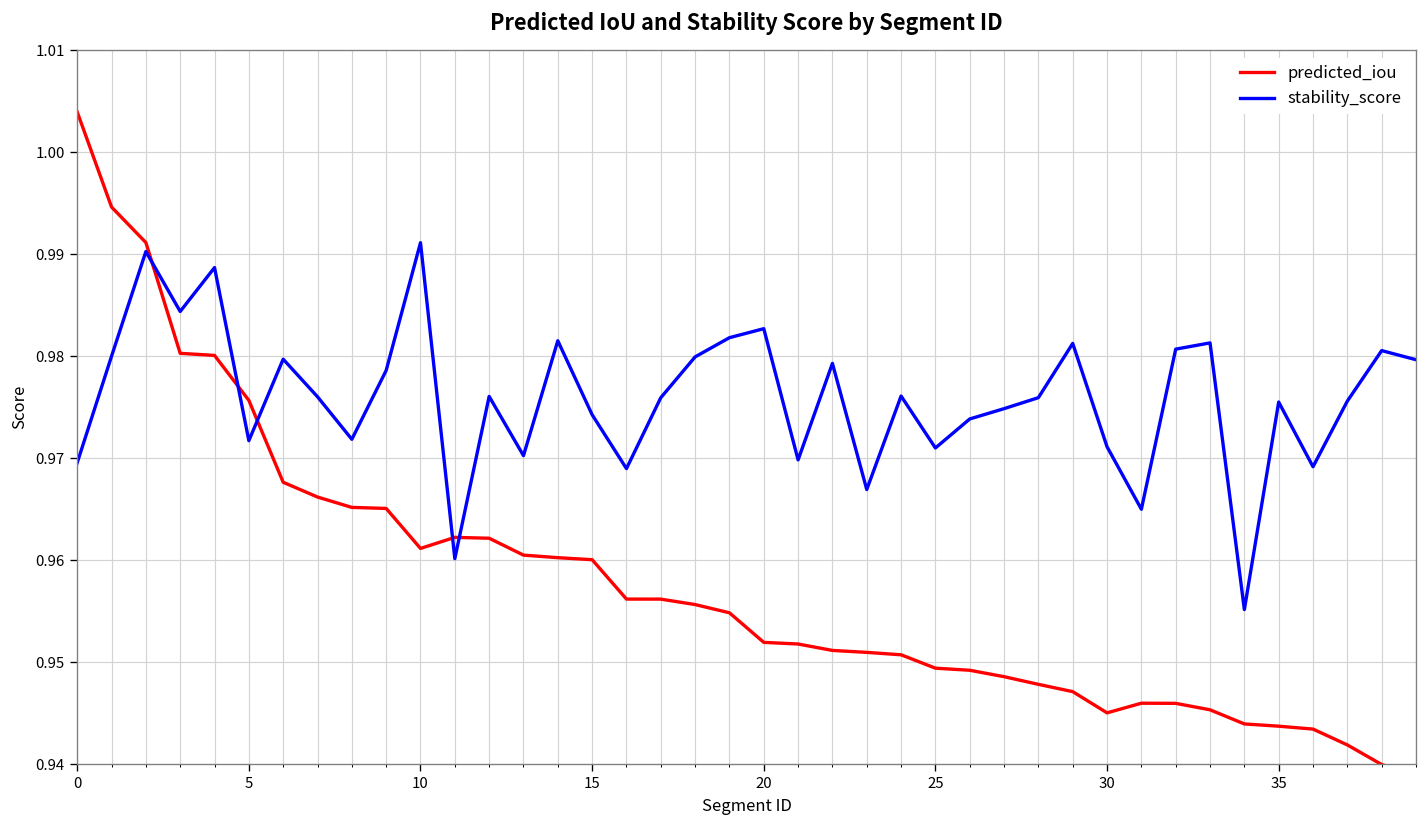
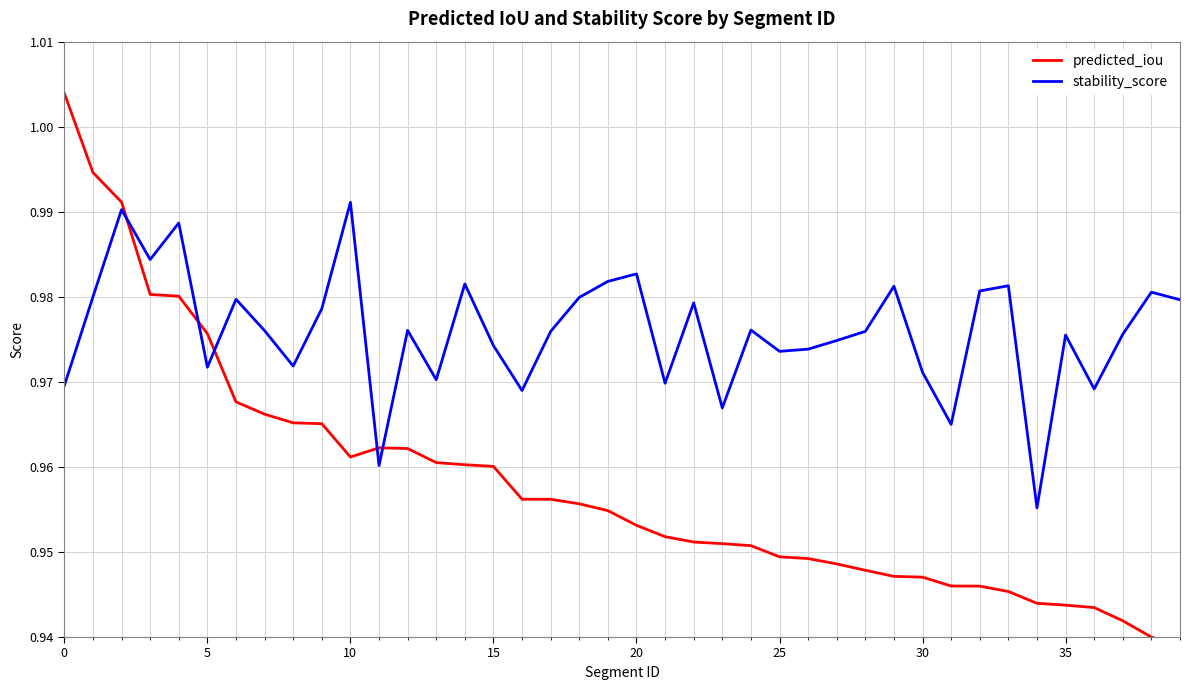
  {
    "predicted_iou": {
      "0": 1.004,
      "5": 0.976,
      "10": 0.961,
      "15": 0.960,
-     "20": 0.952,
+     "20": 0.953,
      "25": 0.949,
-     "30": 0.945,
+     "30": 0.947,
      "35": 0.944
    },
    "stability_score": {
      "0": 0.970,
      "5": 0.972,
      "10": 0.991,
      "15": 0.974,
      "20": 0.983,
-     "25": 0.971,
+     "25": 0.974,
      "30": 0.971,
      "35": 0.976
    }
  }
